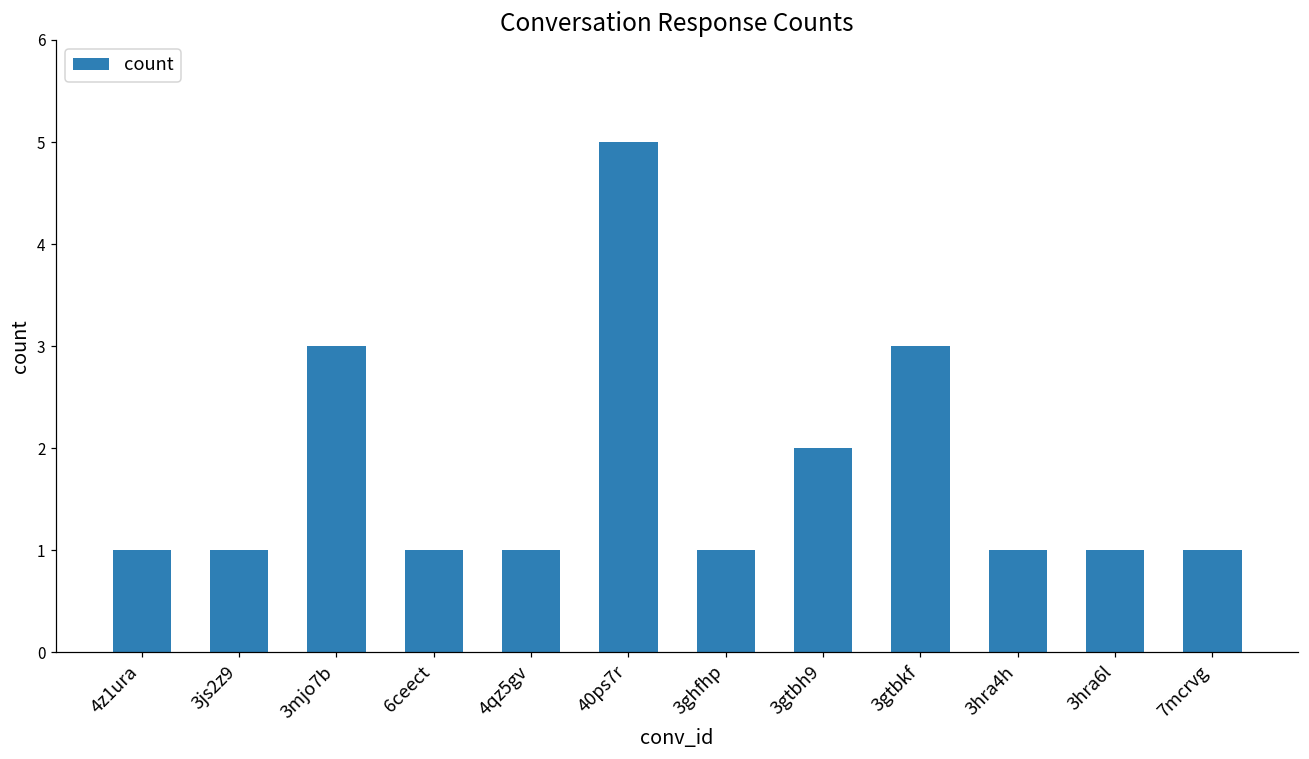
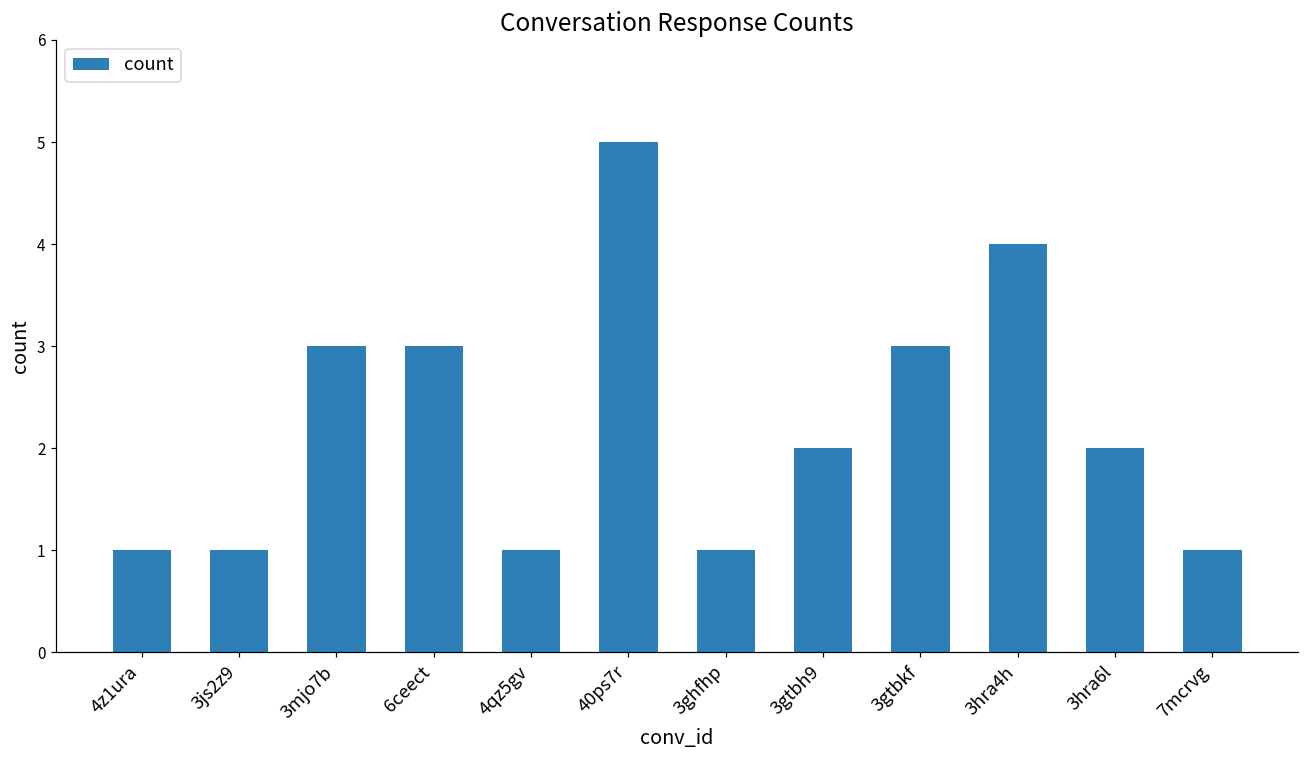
  {
    "4z1ura": 1,
    "3js2z9": 1,
    "3mjo7b": 3,
-   "6ceect": 1,
+   "6ceect": 3,
    "4qz5gv": 1,
    "40ps7r": 5,
    "3ghfhp": 1,
    "3gtbh9": 2,
    "3gtbkf": 3,
-   "3hra4h": 1,
-   "3hra6l": 1,
+   "3hra4h": 4,
+   "3hra6l": 2,
    "7mcrvg": 1
  }
